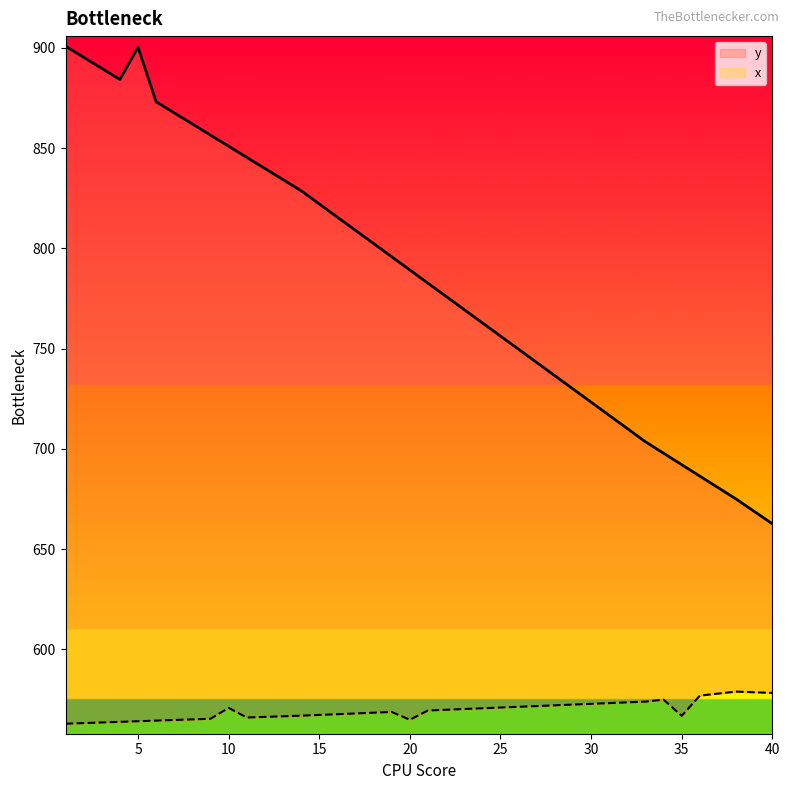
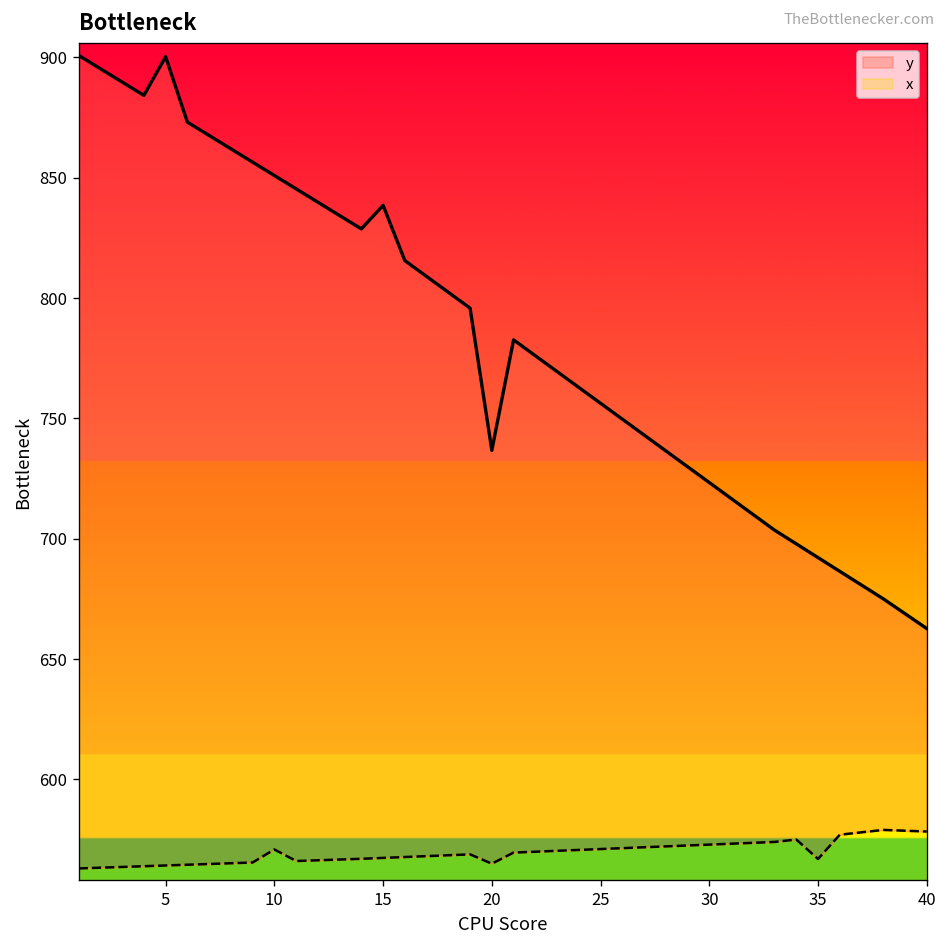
  {
    "y": {
      "5": 900,
      "10": 851,
-     "15": 822,
-     "20": 789,
+     "15": 839,
+     "20": 737,
      "25": 756,
      "30": 723,
      "35": 692,
      "40": 663
    },
    "x": {
      "5": 564,
      "10": 571,
      "15": 567,
      "20": 565,
      "25": 571,
      "30": 573,
      "35": 567,
      "40": 578
    }
  }
